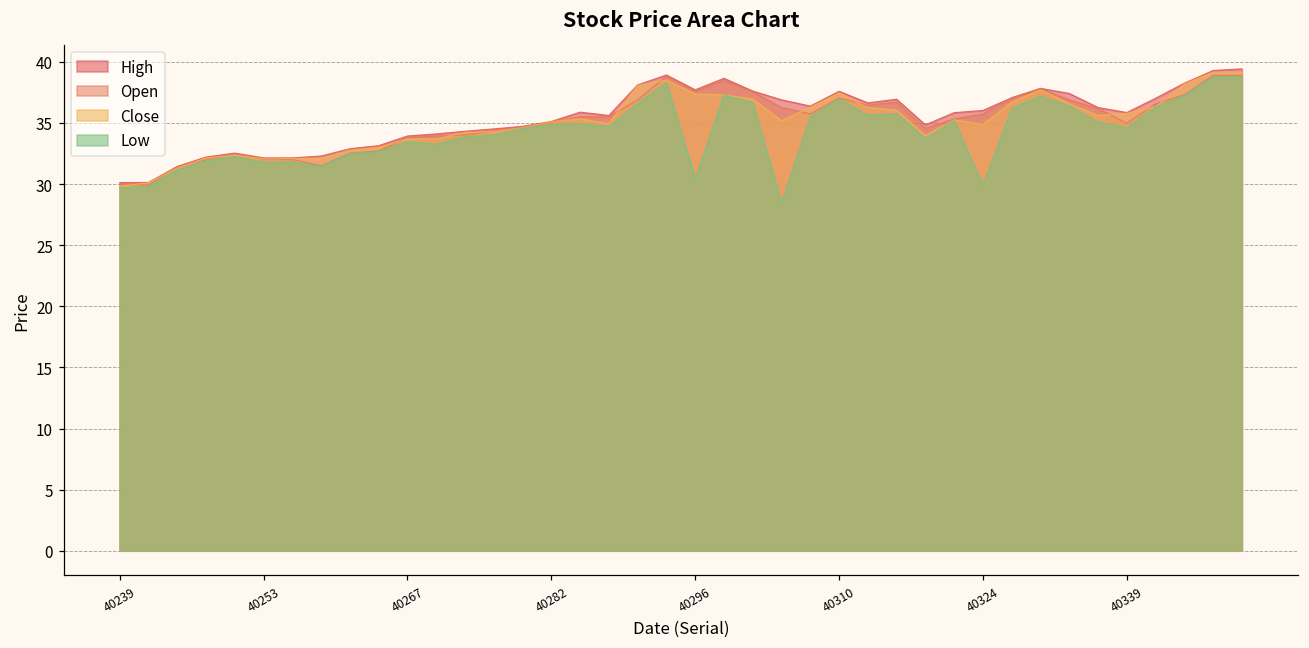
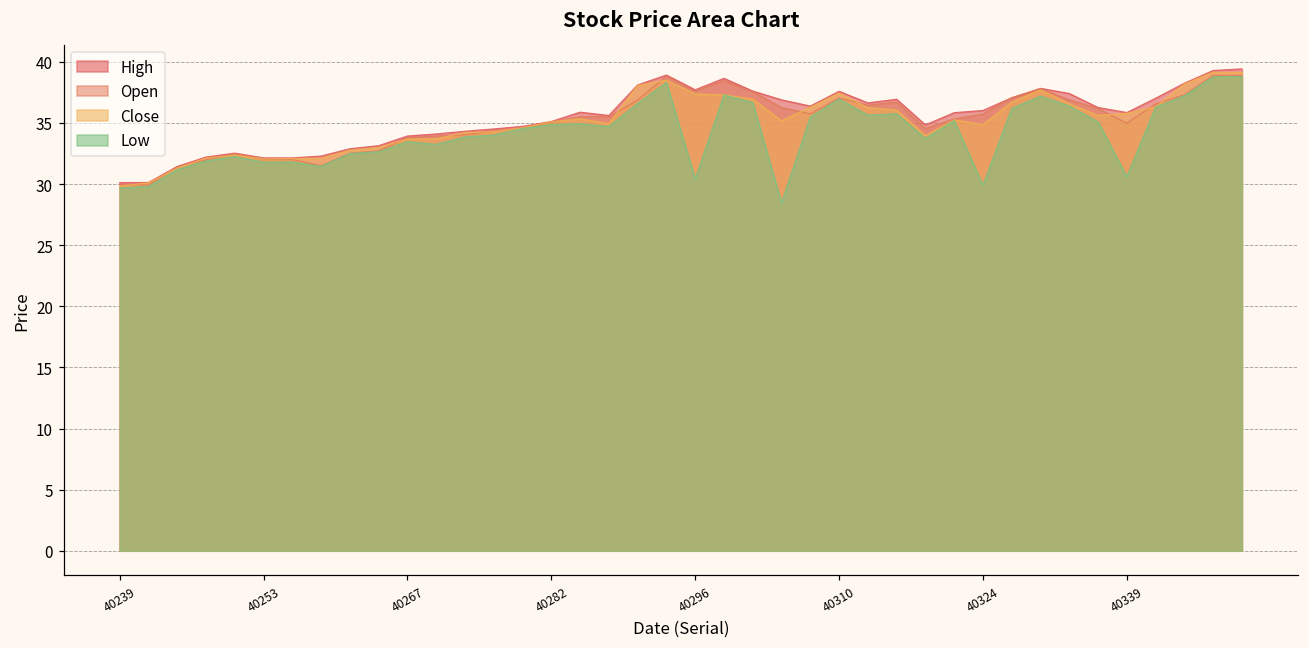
  {
    "Low": {
      "40253": 31.8,
      "40267": 33.5,
      "40296": 30.4,
      "40324": 29.9,
-     "40339": 34.6
+     "40339": 30.6
    }
  }
